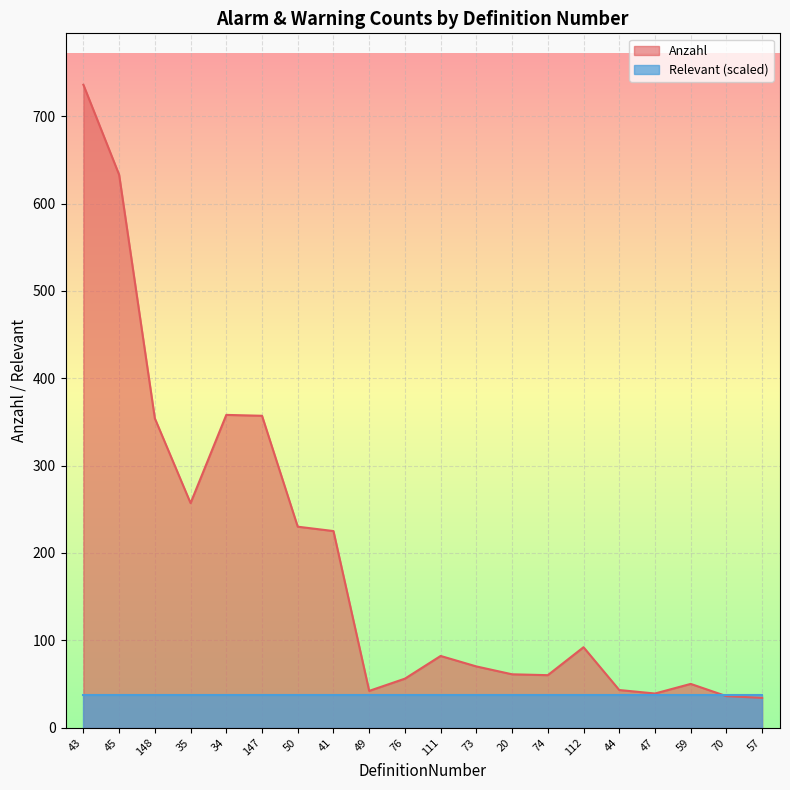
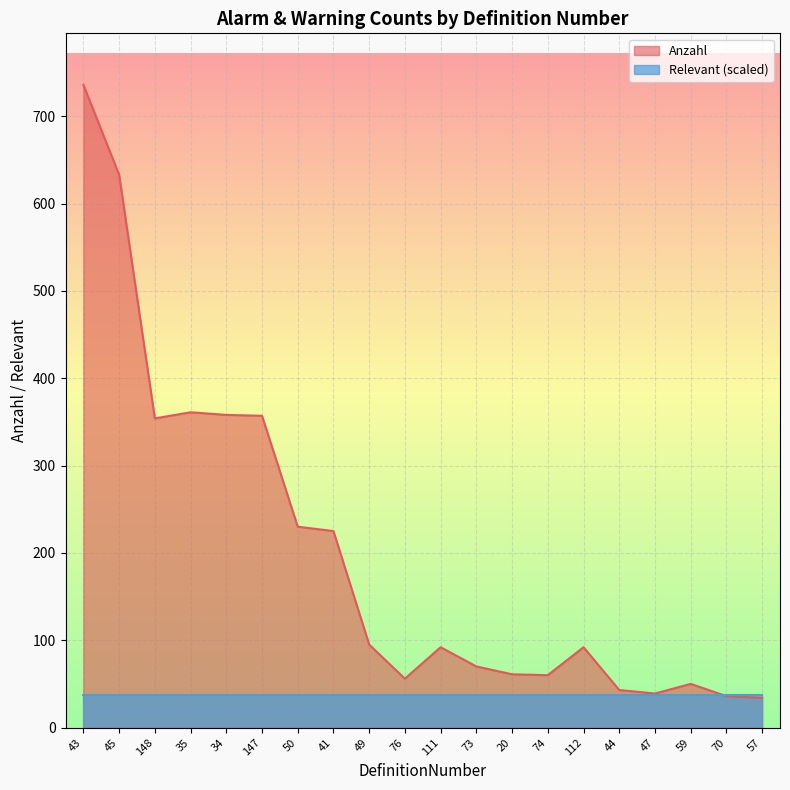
  {
    "Anzahl": {
      "43": 740,
      "45": 630,
      "148": 350,
-     "35": 260,
+     "35": 360,
      "34": 360,
      "147": 360,
      "50": 230,
      "41": 230,
-     "49": 40,
+     "49": 100,
      "76": 60,
-     "111": 80,
+     "111": 90,
      "73": 70,
      "20": 60,
      "74": 60,
      "112": 90,
      "44": 40,
      "59": 50
    },
    "Relevant (scaled)": {
      "43": 40,
      "45": 40,
      "148": 40,
      "35": 40,
      "34": 40,
      "147": 40,
      "50": 40,
      "41": 40,
      "49": 40,
      "76": 40,
      "111": 40,
      "73": 40,
      "20": 40,
      "74": 40,
      "112": 40,
      "44": 40,
      "59": 40
    }
  }
